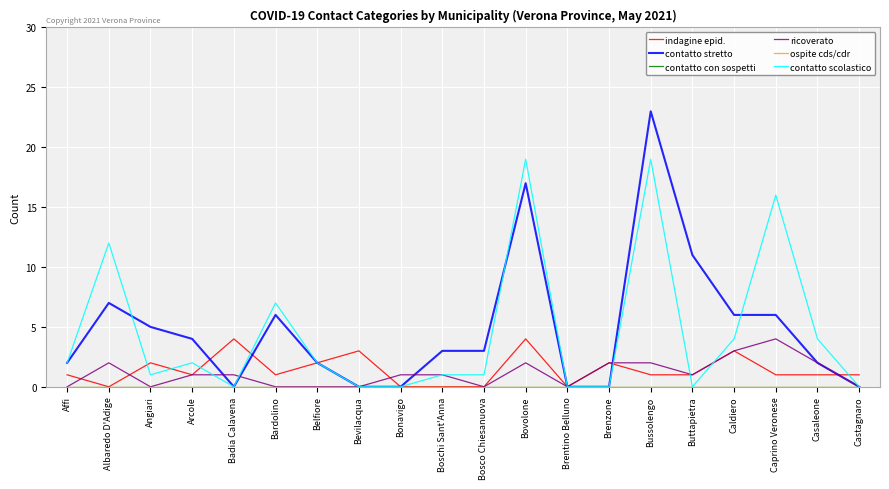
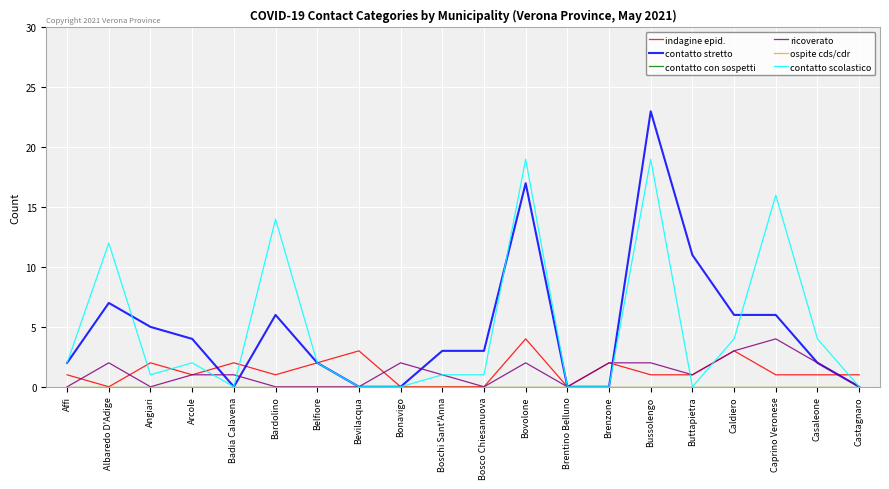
  {
    "indagine epid.": {
      "Affi": 1,
      "Angiari": 2,
-     "Badia Calavena": 4,
+     "Badia Calavena": 2,
      "Bardolino": 1,
      "Bevilacqua": 3,
      "Bovolone": 4,
      "Bussolengo": 1,
      "Caprino Veronese": 1,
      "Casaleone": 1,
      "Castagnaro": 1
    },
    "contatto stretto": {
      "Albaredo D'Adige": 7,
      "Angiari": 5,
      "Arcole": 4,
      "Bardolino": 6,
      "Boschi Sant'Anna": 3,
      "Bosco Chiesanuova": 3,
      "Bovolone": 17,
      "Bussolengo": 23,
      "Buttapietra": 11,
      "Caldiero": 6,
      "Caprino Veronese": 6
    },
    "ospite cds/cdr": {
      "Arcole": 0,
      "Bovolone": 0,
      "Bussolengo": 0,
      "Caldiero": 0,
      "Caprino Veronese": 0,
      "Casaleone": 0
    },
    "ricoverato": {
      "Albaredo D'Adige": 2,
      "Badia Calavena": 1,
-     "Bonavigo": 1,
+     "Bonavigo": 2,
      "Bovolone": 2,
      "Bussolengo": 2,
      "Caprino Veronese": 4
    },
    "contatto scolastico": {
      "Albaredo D'Adige": 12,
      "Angiari": 1,
      "Arcole": 2,
-     "Bardolino": 7,
+     "Bardolino": 14,
      "Bosco Chiesanuova": 1,
      "Bovolone": 19,
      "Bussolengo": 19,
      "Caldiero": 4,
      "Caprino Veronese": 16,
      "Casaleone": 4
    }
  }
